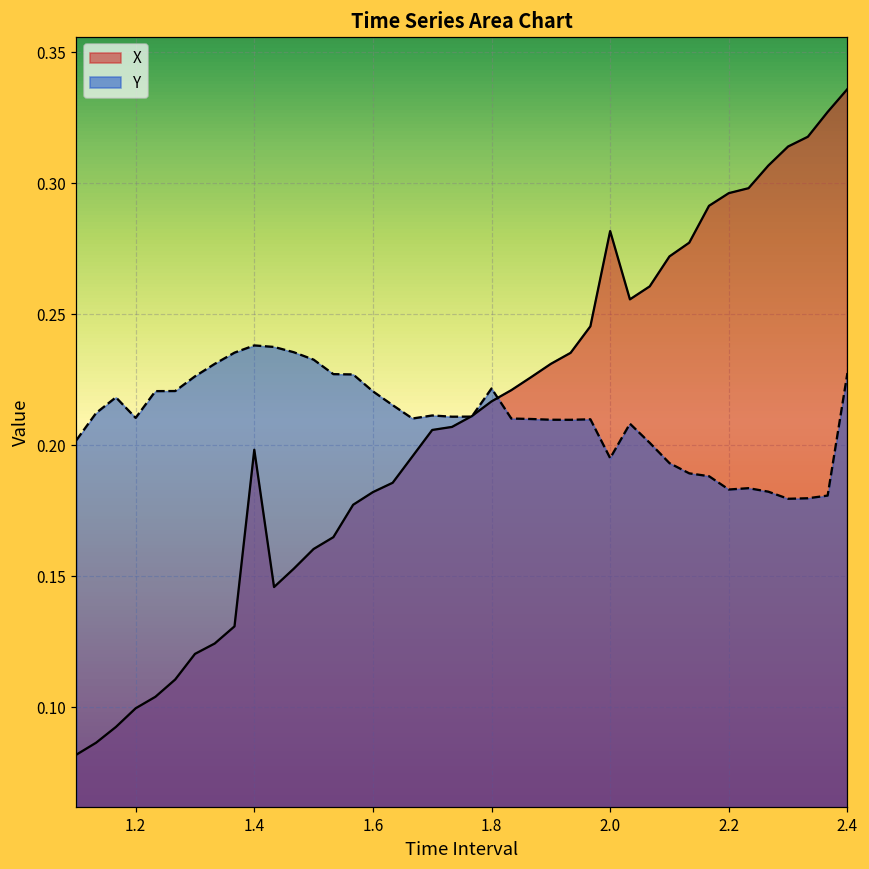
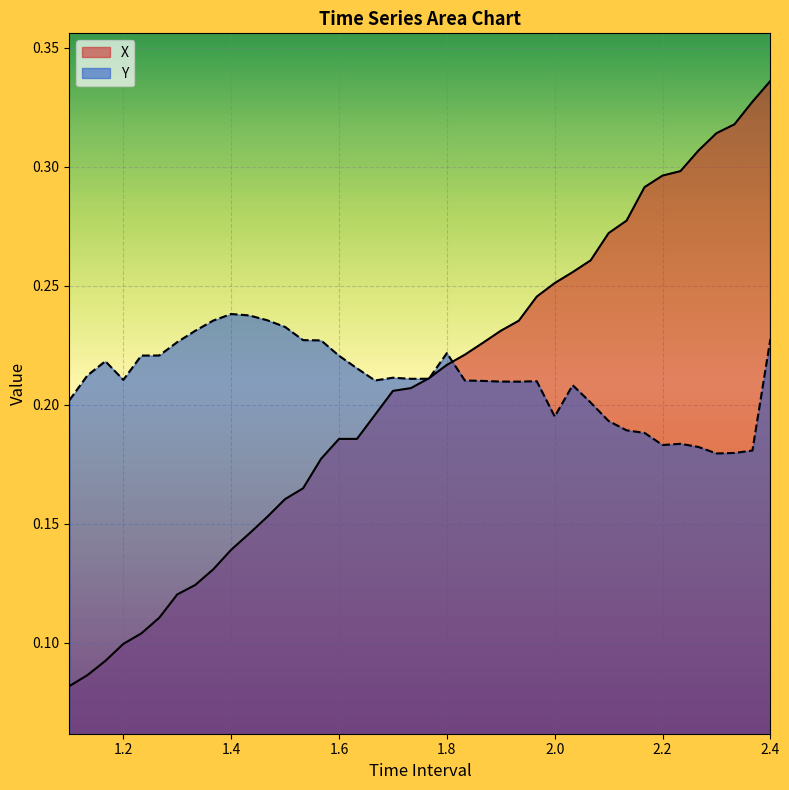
  {
    "X": {
      "1.2": 0.100,
-     "1.4": 0.198,
-     "1.6": 0.182,
+     "1.4": 0.139,
+     "1.6": 0.186,
      "1.8": 0.217,
-     "2.0": 0.282,
+     "2.0": 0.251,
      "2.2": 0.296,
      "2.4": 0.336
    },
    "Y": {
      "1.2": 0.210,
      "1.4": 0.238,
      "1.6": 0.221,
      "1.8": 0.222,
      "2.0": 0.195,
      "2.2": 0.183,
      "2.4": 0.228
    }
  }
